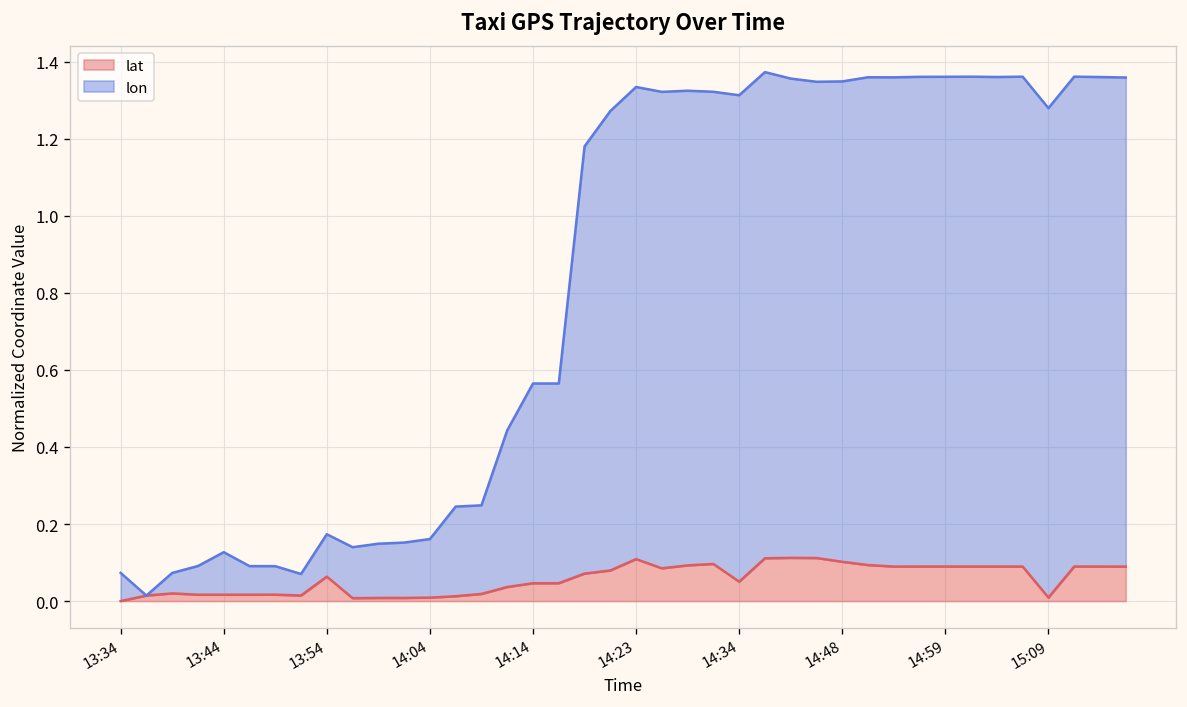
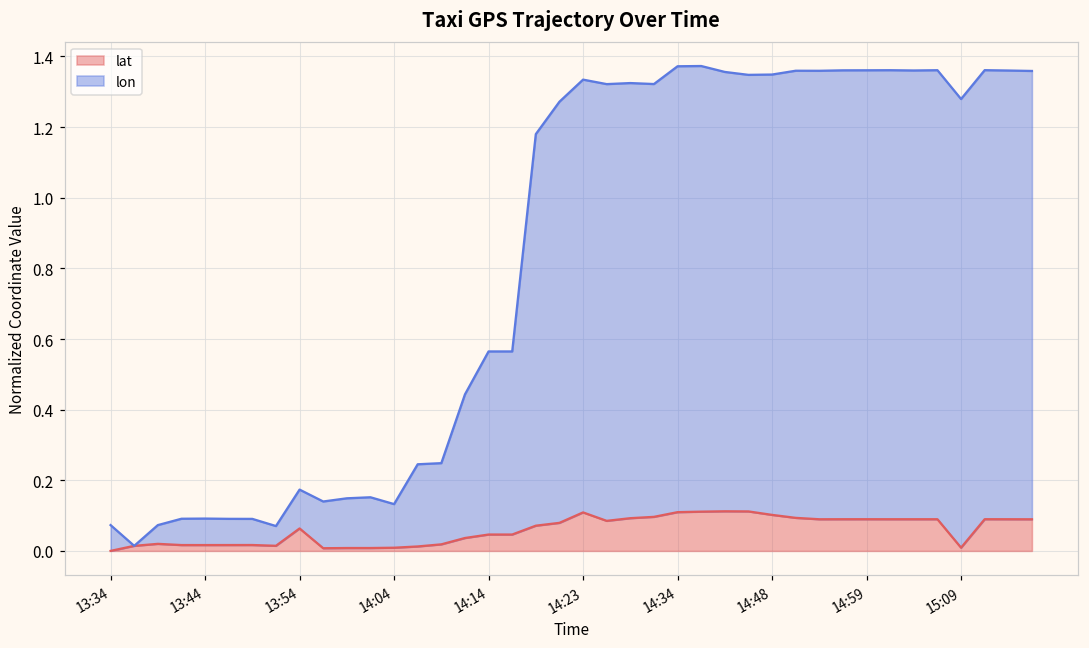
  {
    "lat": {
      "13:34": 0.00,
      "13:44": 0.02,
      "13:54": 0.06,
      "14:04": 0.01,
      "14:23": 0.11,
-     "14:34": 0.05,
+     "14:34": 0.11,
      "14:48": 0.10,
      "14:59": 0.09,
      "15:09": 0.01
    },
    "lon": {
      "13:34": 0.07,
-     "13:44": 0.11,
+     "13:44": 0.07,
      "13:54": 0.11,
-     "14:04": 0.15,
+     "14:04": 0.12,
      "14:23": 1.23,
      "14:34": 1.26,
      "14:48": 1.25,
      "14:59": 1.27,
      "15:09": 1.27
    }
  }
